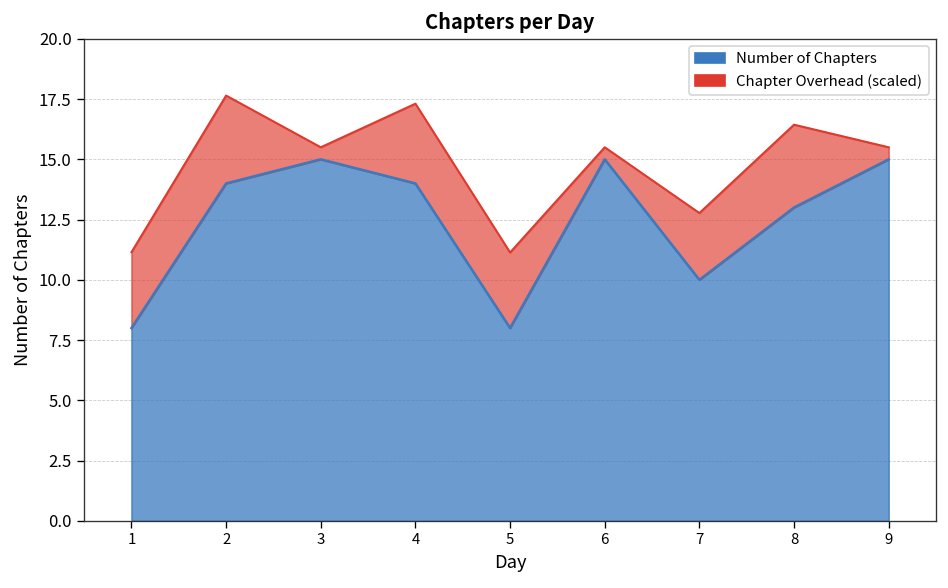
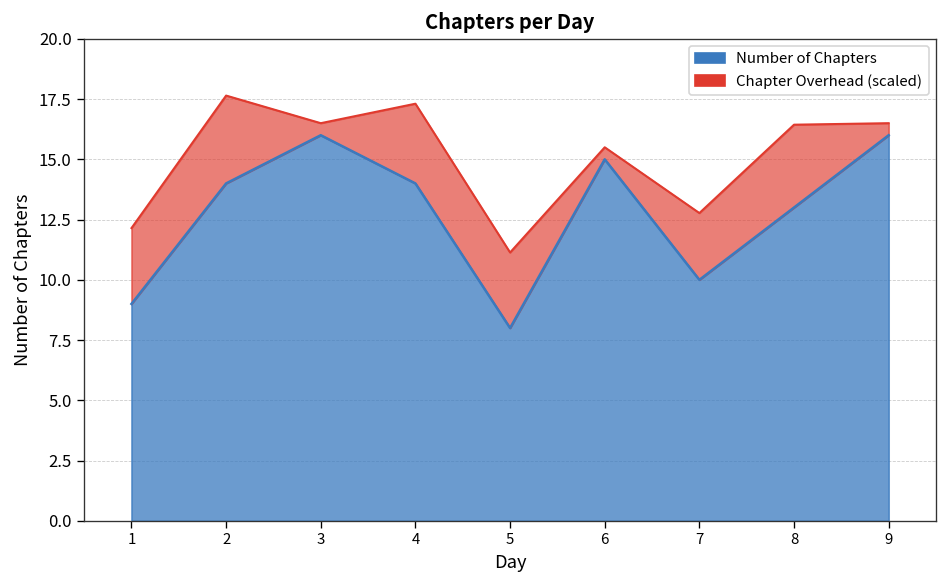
  {
    "Number of Chapters": {
-     "1": 8,
+     "1": 9,
      "2": 14,
-     "3": 15,
+     "3": 16,
      "4": 14,
      "5": 8,
      "6": 15,
      "7": 10,
      "8": 13,
-     "9": 15
+     "9": 16
    },
    "Chapter Overhead (scaled)": {
      "1": 3.1,
      "2": 3.6,
      "3": 0.5,
      "4": 3.3,
      "5": 3.1,
      "6": 0.5,
      "7": 2.8,
      "8": 3.4,
      "9": 0.5
    }
  }
